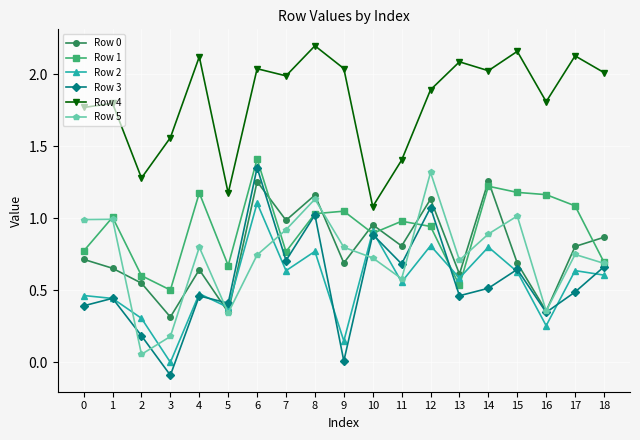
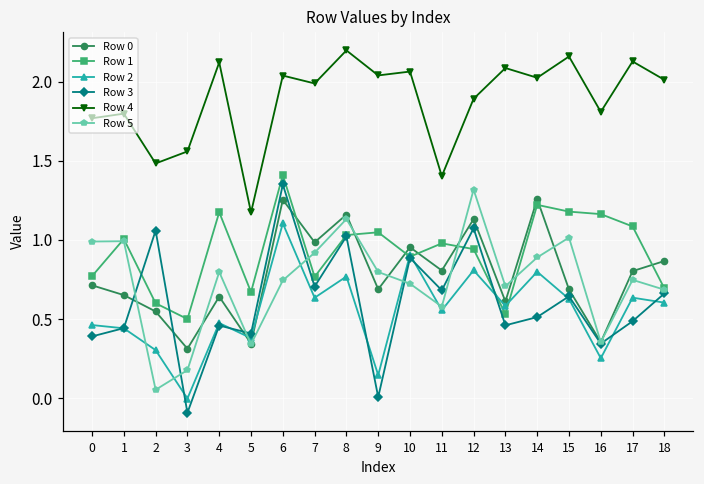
  {
    "Row 2": {
      "0": 0.46,
      "2": 0.30,
      "3": 0.00,
      "5": 0.38,
      "6": 1.10,
      "7": 0.63,
      "8": 0.77,
      "9": 0.15,
      "11": 0.56,
      "12": 0.81,
      "13": 0.58,
      "14": 0.80,
      "16": 0.25,
      "17": 0.64,
      "18": 0.60
    },
    "Row 3": {
      "0": 0.39,
-     "2": 0.18,
+     "2": 1.06,
      "3": -0.09,
      "5": 0.41,
      "6": 1.35,
      "7": 0.71,
      "9": 0.01,
      "11": 0.68,
      "12": 1.07,
      "13": 0.46,
      "14": 0.51,
      "17": 0.49,
      "18": 0.66
    },
    "Row 4": {
-     "2": 1.28,
+     "2": 1.48,
      "3": 1.56,
      "4": 2.12,
      "5": 1.17,
      "6": 2.04,
      "7": 1.99,
      "8": 2.20,
      "9": 2.04,
-     "10": 1.08,
+     "10": 2.06,
      "11": 1.40,
      "12": 1.89,
      "13": 2.09,
      "14": 2.02,
      "15": 2.16,
      "16": 1.81,
      "17": 2.13,
      "18": 2.01
    },
    "Row 5": {
      "0": 0.99,
      "2": 0.05,
      "3": 0.18,
      "4": 0.80,
      "6": 0.74,
      "7": 0.92,
      "8": 1.13,
      "9": 0.80,
      "10": 0.72,
      "11": 0.58,
      "12": 1.32,
      "13": 0.71,
      "14": 0.89,
      "15": 1.01,
      "17": 0.75
    }
  }
